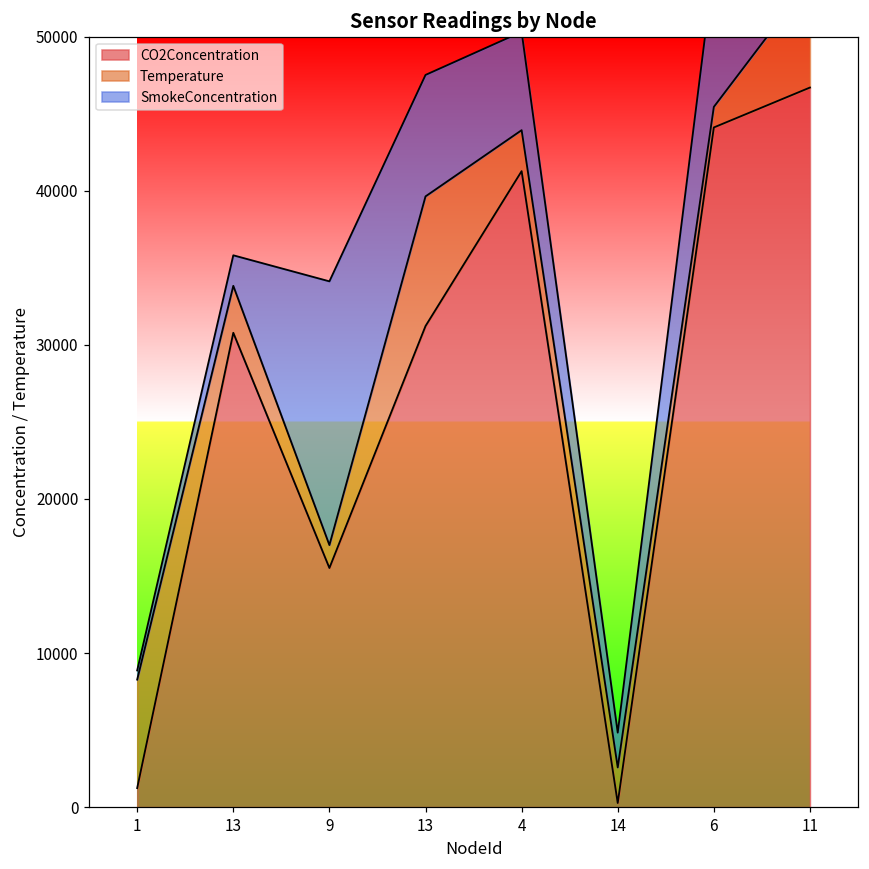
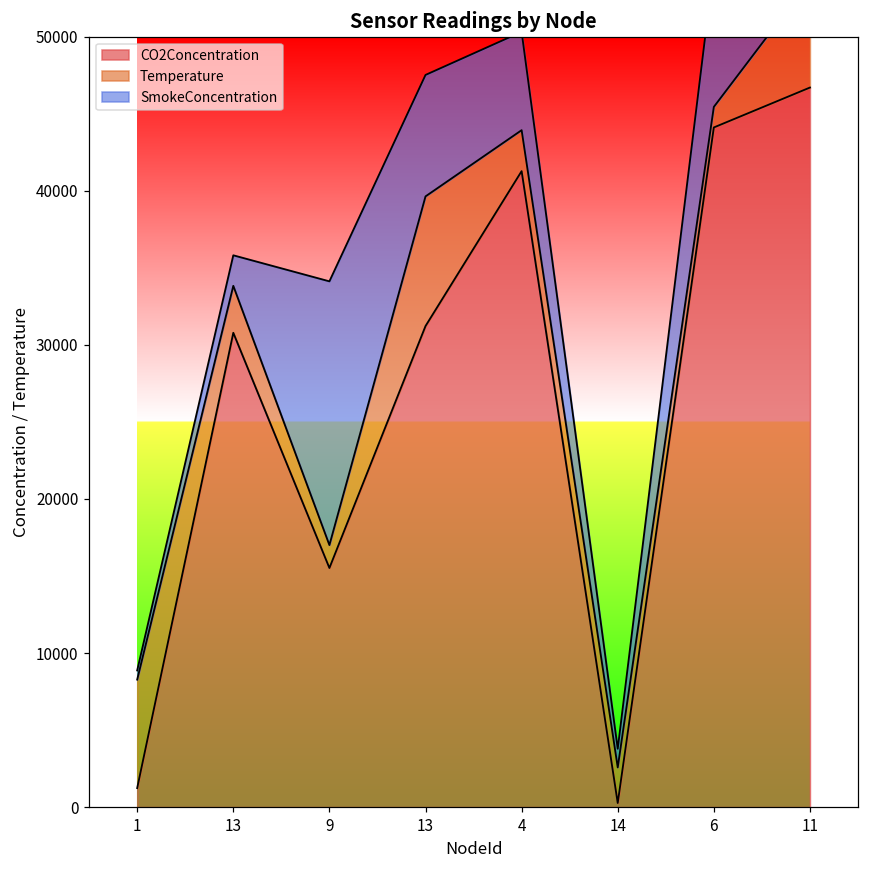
  {
    "SmokeConcentration": {
      "1": 600,
      "9": 17100,
-     "14": 2300
+     "14": 1200
    }
  }
